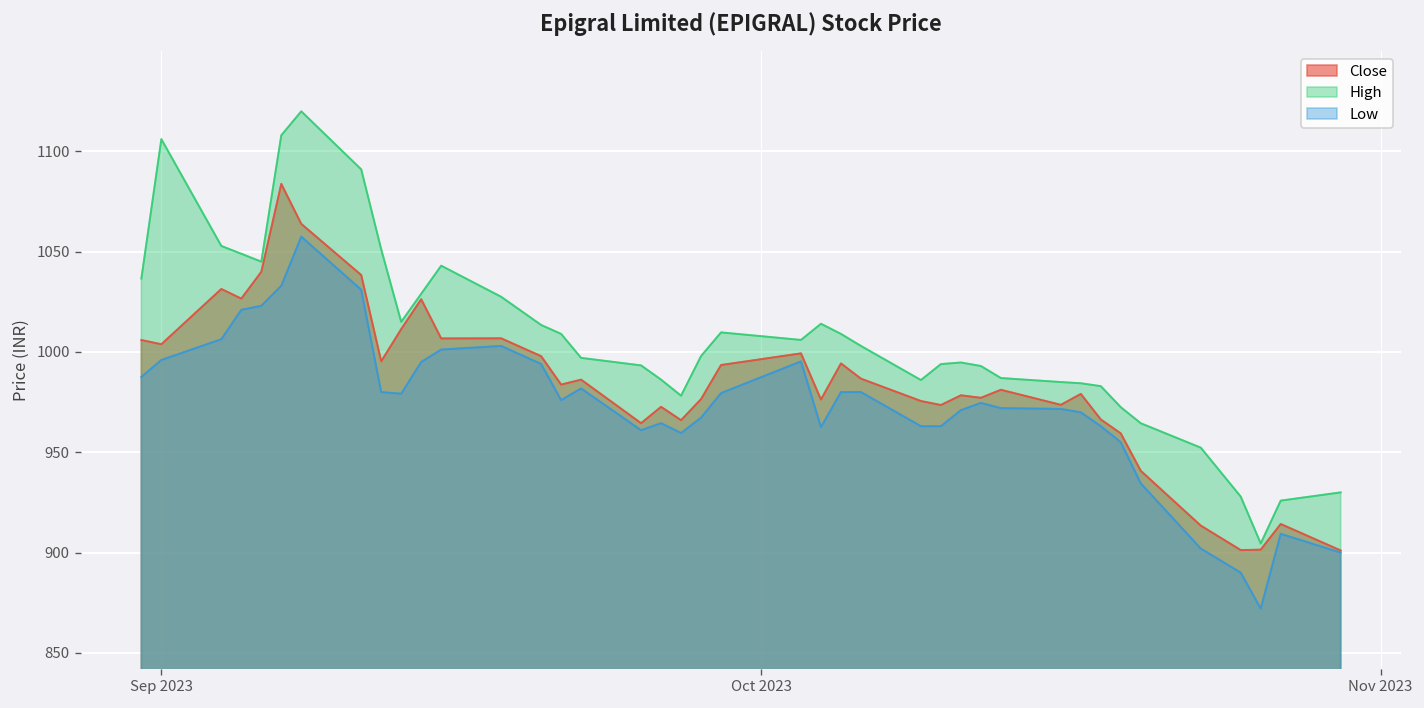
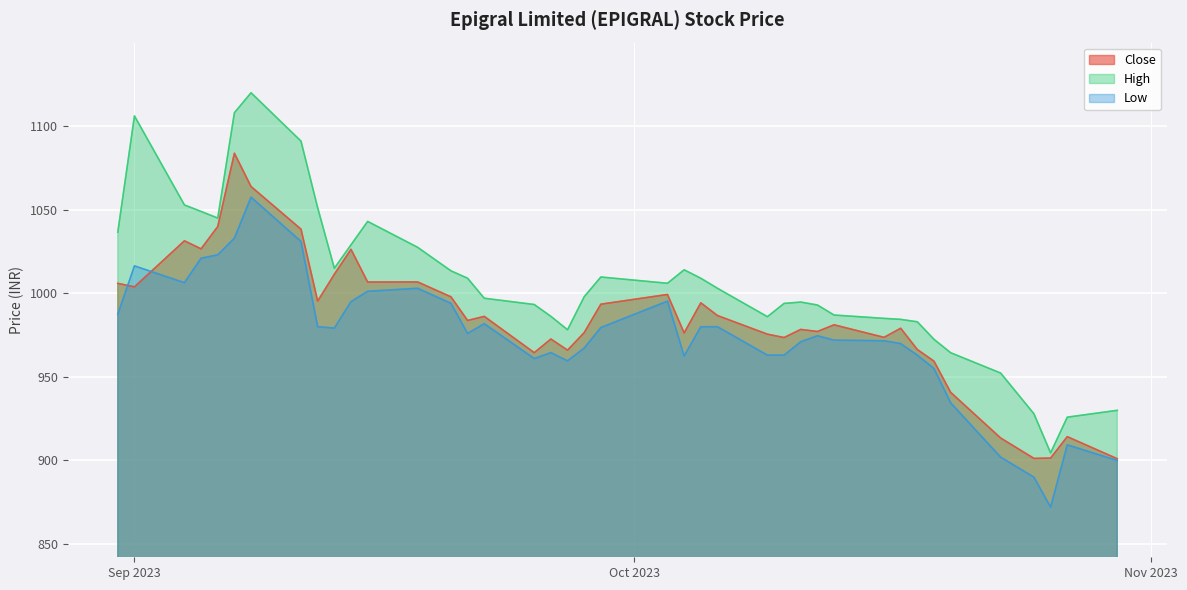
  {
    "Close": {
      "Sep 2023": 1004
    },
    "High": {
      "Sep 2023": 1106
    },
    "Low": {
-     "Sep 2023": 996
+     "Sep 2023": 1016
    }
  }
